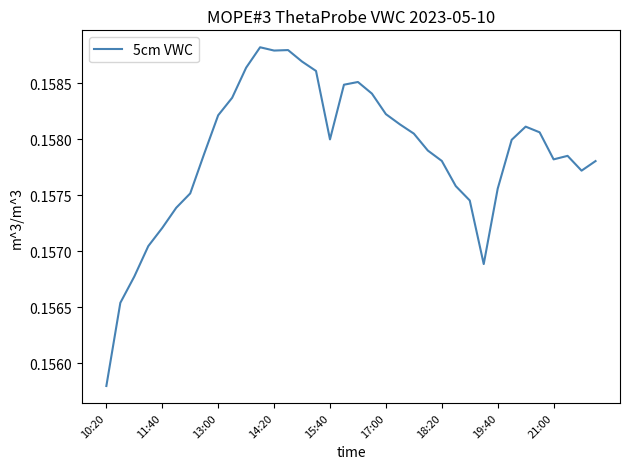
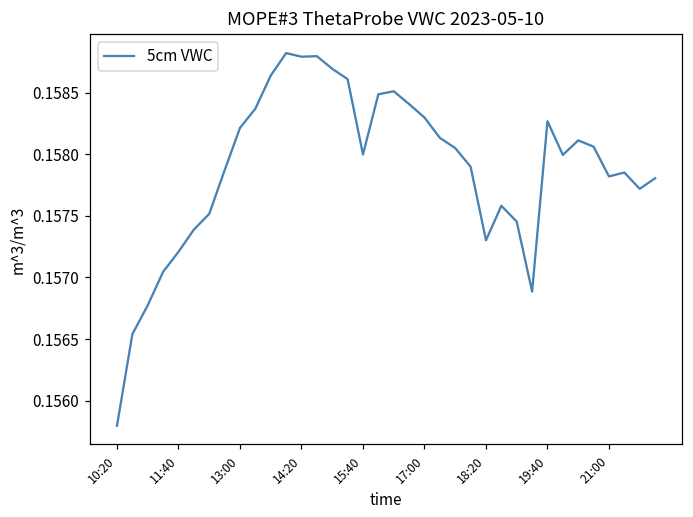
  {
    "10:20": 0.15580,
    "11:40": 0.15721,
    "13:00": 0.15821,
    "14:20": 0.15879,
    "15:40": 0.15800,
-   "17:00": 0.15822,
-   "18:20": 0.15781,
-   "19:40": 0.15756,
+   "17:00": 0.15830,
+   "18:20": 0.15730,
+   "19:40": 0.15827,
    "21:00": 0.15782
  }
